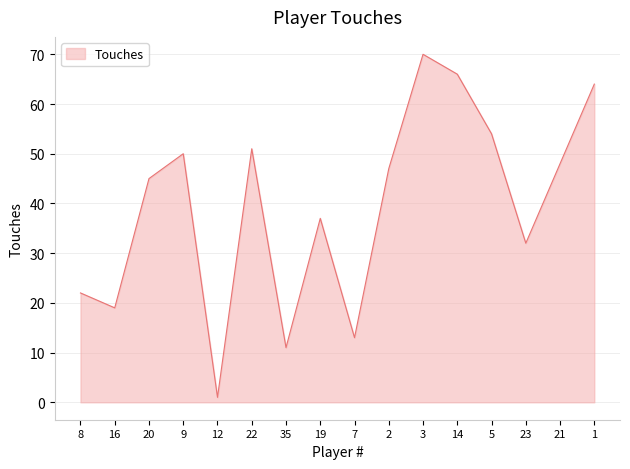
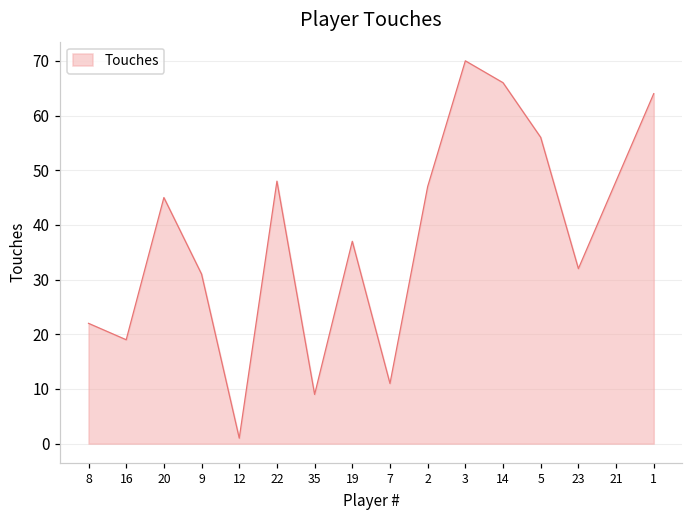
  {
    "8": 22,
    "16": 19,
    "20": 45,
-   "9": 50,
+   "9": 31,
    "12": 1,
-   "22": 51,
-   "35": 11,
+   "22": 48,
+   "35": 9,
    "19": 37,
-   "7": 13,
+   "7": 11,
    "2": 47,
    "3": 70,
    "14": 66,
-   "5": 54,
+   "5": 56,
    "23": 32,
    "21": 48,
    "1": 64
  }
